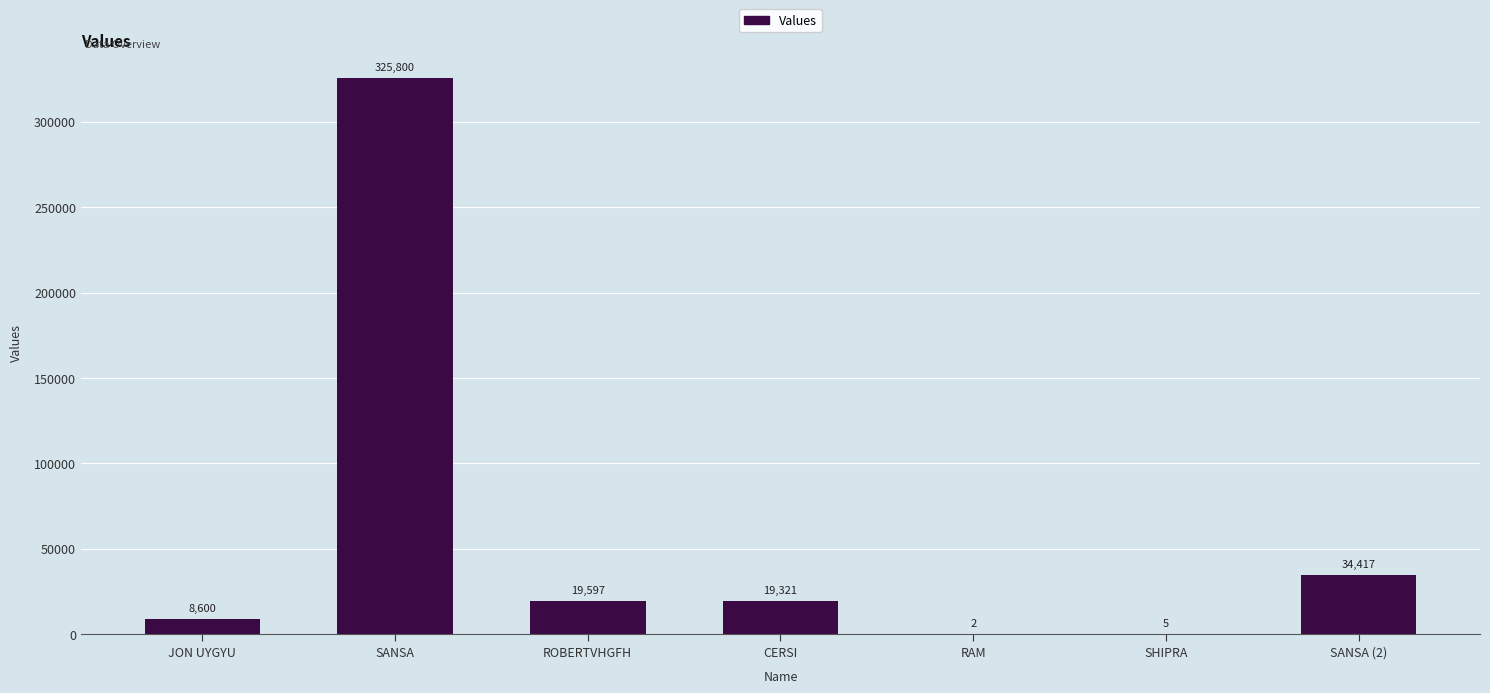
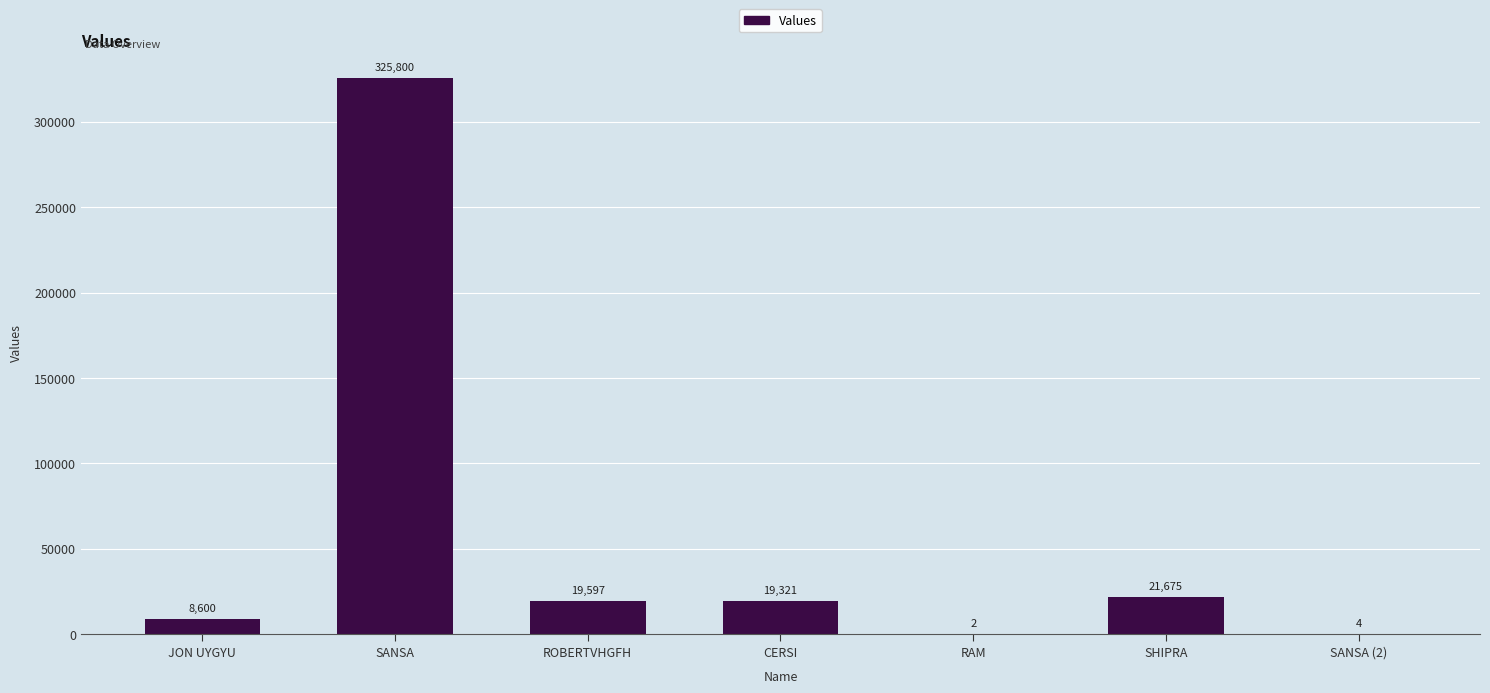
  {
    "JON UYGYU": "8,600",
    "SANSA": "325,800",
    "ROBERTVHGFH": "19,597",
    "CERSI": "19,321",
    "RAM": "2",
-   "SHIPRA": "5",
-   "SANSA (2)": "34,417"
+   "SHIPRA": "21,675",
+   "SANSA (2)": "4"
  }
